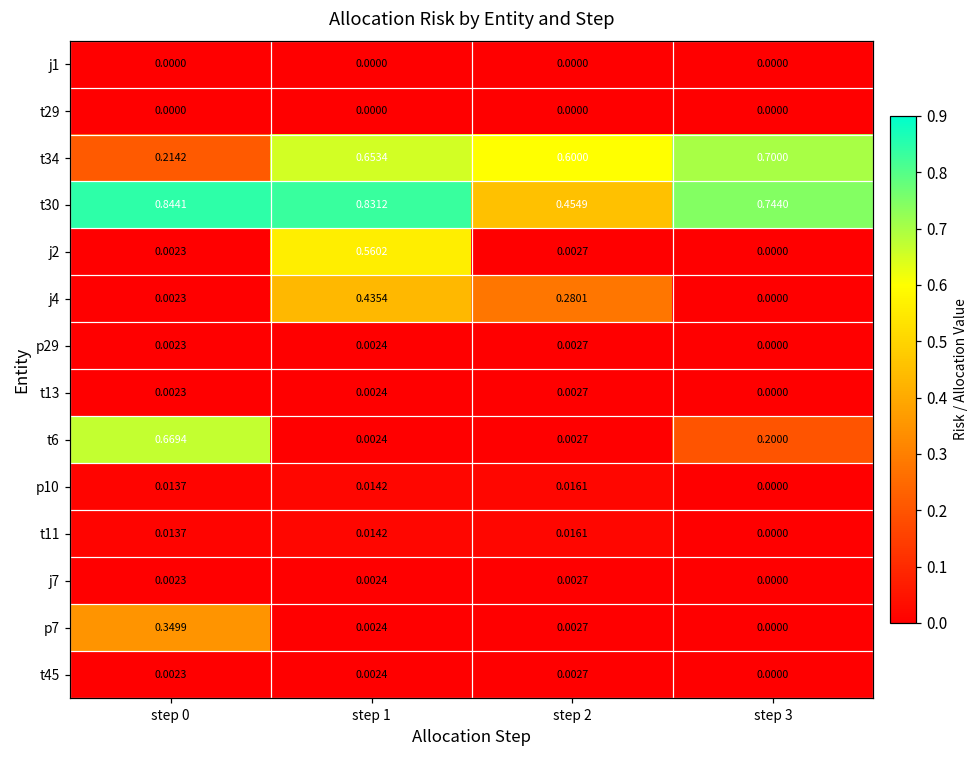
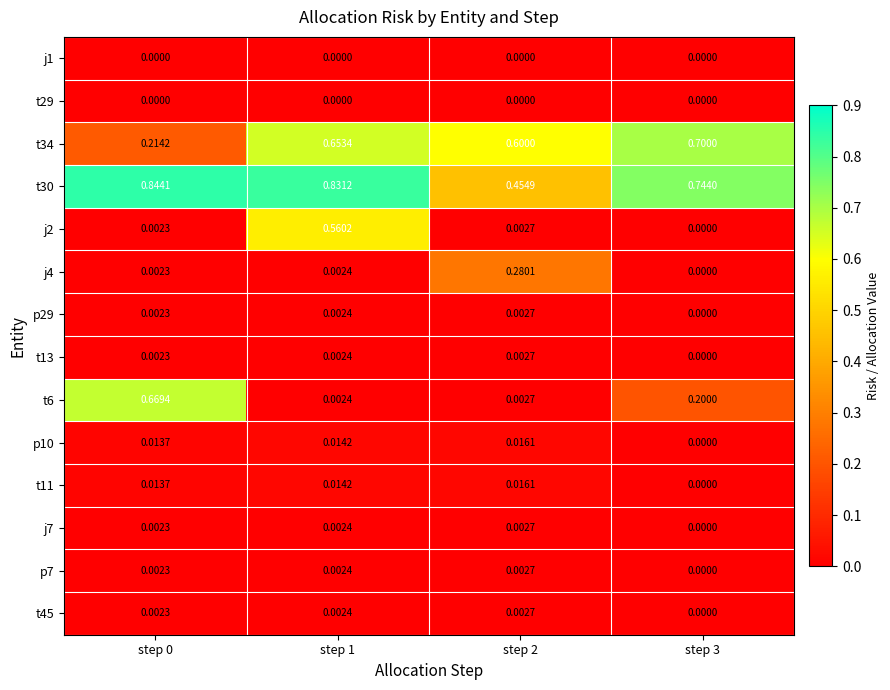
  {
    "j1": {
      "step 0": 0.0000,
      "step 1": 0.0000,
      "step 2": 0.0000,
      "step 3": 0.0000
    },
    "t29": {
      "step 0": 0.0000,
      "step 1": 0.0000,
      "step 2": 0.0000,
      "step 3": 0.0000
    },
    "t34": {
      "step 0": 0.2142,
      "step 1": 0.6534,
      "step 2": 0.6000,
      "step 3": 0.7000
    },
    "t30": {
      "step 0": 0.8441,
      "step 1": 0.8312,
      "step 2": 0.4549,
      "step 3": 0.7440
    },
    "j2": {
      "step 0": 0.0023,
      "step 1": 0.5602,
      "step 2": 0.0027,
      "step 3": 0.0000
    },
    "j4": {
      "step 0": 0.0023,
-     "step 1": 0.4354,
+     "step 1": 0.0024,
      "step 2": 0.2801,
      "step 3": 0.0000
    },
    "p29": {
      "step 0": 0.0023,
      "step 1": 0.0024,
      "step 2": 0.0027,
      "step 3": 0.0000
    },
    "t13": {
      "step 0": 0.0023,
      "step 1": 0.0024,
      "step 2": 0.0027,
      "step 3": 0.0000
    },
    "t6": {
      "step 0": 0.6694,
      "step 1": 0.0024,
      "step 2": 0.0027,
      "step 3": 0.2000
    },
    "p10": {
      "step 0": 0.0137,
      "step 1": 0.0142,
      "step 2": 0.0161,
      "step 3": 0.0000
    },
    "t11": {
      "step 0": 0.0137,
      "step 1": 0.0142,
      "step 2": 0.0161,
      "step 3": 0.0000
    },
    "j7": {
      "step 0": 0.0023,
      "step 1": 0.0024,
      "step 2": 0.0027,
      "step 3": 0.0000
    },
    "p7": {
-     "step 0": 0.3499,
+     "step 0": 0.0023,
      "step 1": 0.0024,
      "step 2": 0.0027,
      "step 3": 0.0000
    },
    "t45": {
      "step 0": 0.0023,
      "step 1": 0.0024,
      "step 2": 0.0027,
      "step 3": 0.0000
    }
  }
